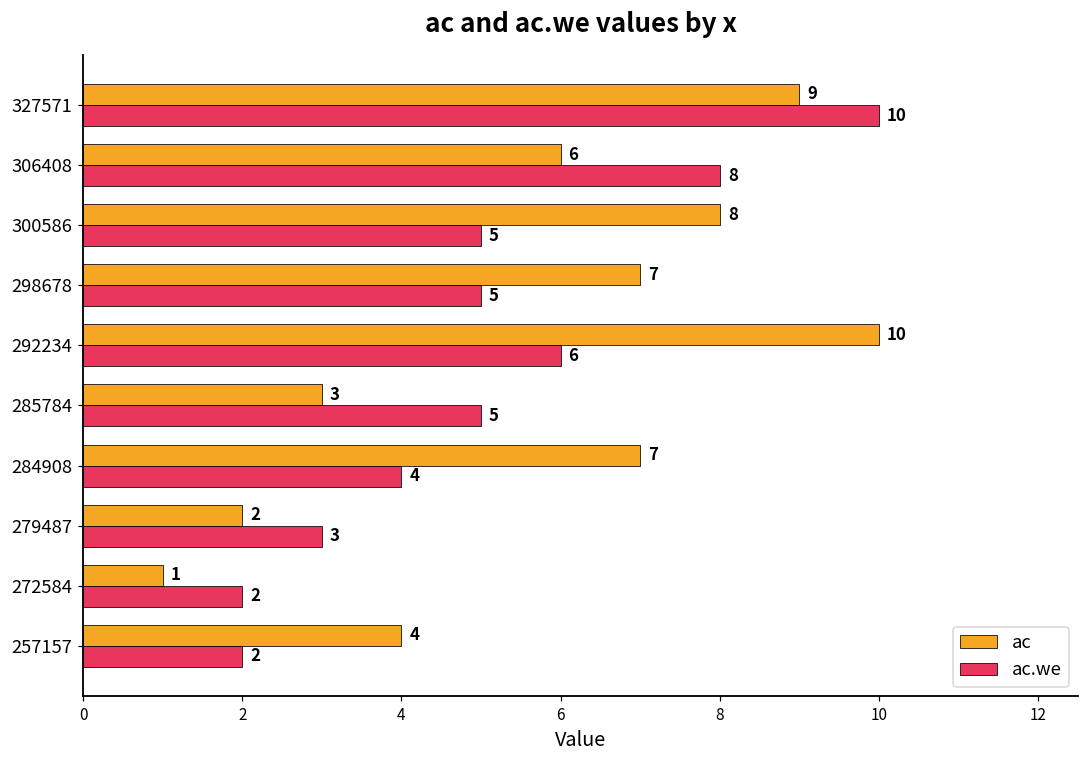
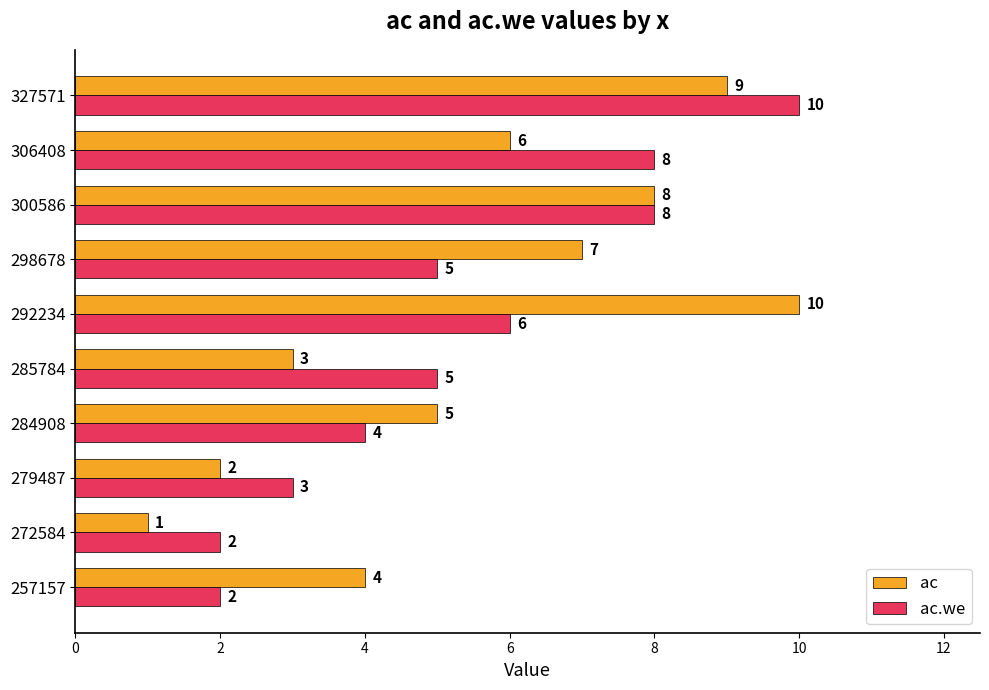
  {
    "ac": {
      "327571": 9,
      "306408": 6,
      "300586": 8,
      "298678": 7,
      "292234": 10,
      "285784": 3,
-     "284908": 7,
+     "284908": 5,
      "279487": 2,
      "272584": 1,
      "257157": 4
    },
    "ac.we": {
      "327571": 10,
      "306408": 8,
-     "300586": 5,
+     "300586": 8,
      "298678": 5,
      "292234": 6,
      "285784": 5,
      "284908": 4,
      "279487": 3,
      "272584": 2,
      "257157": 2
    }
  }
